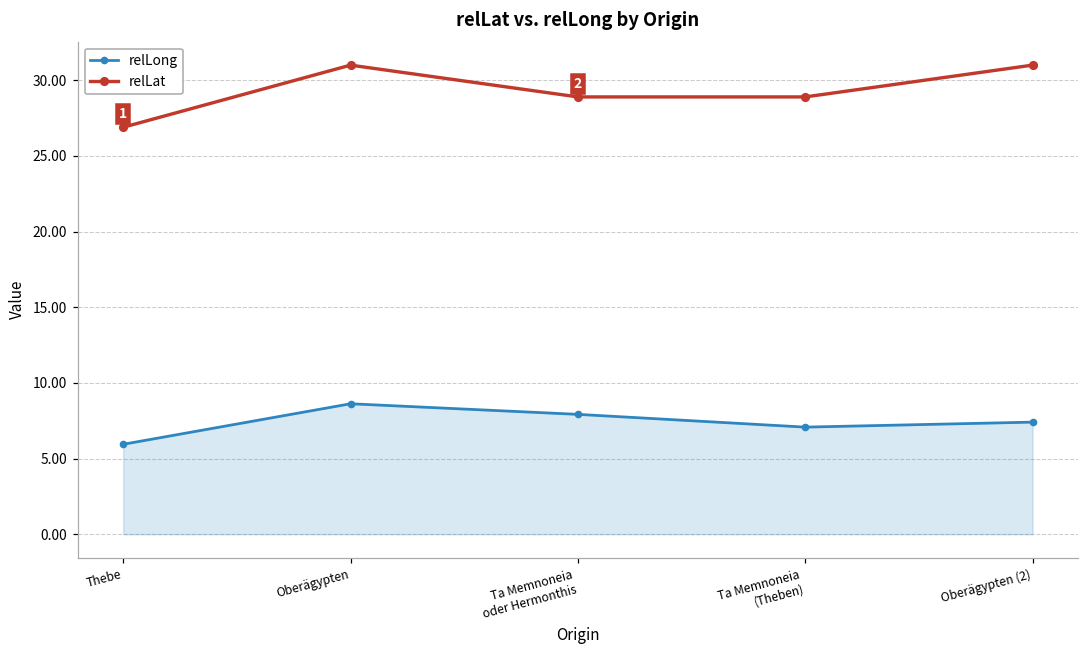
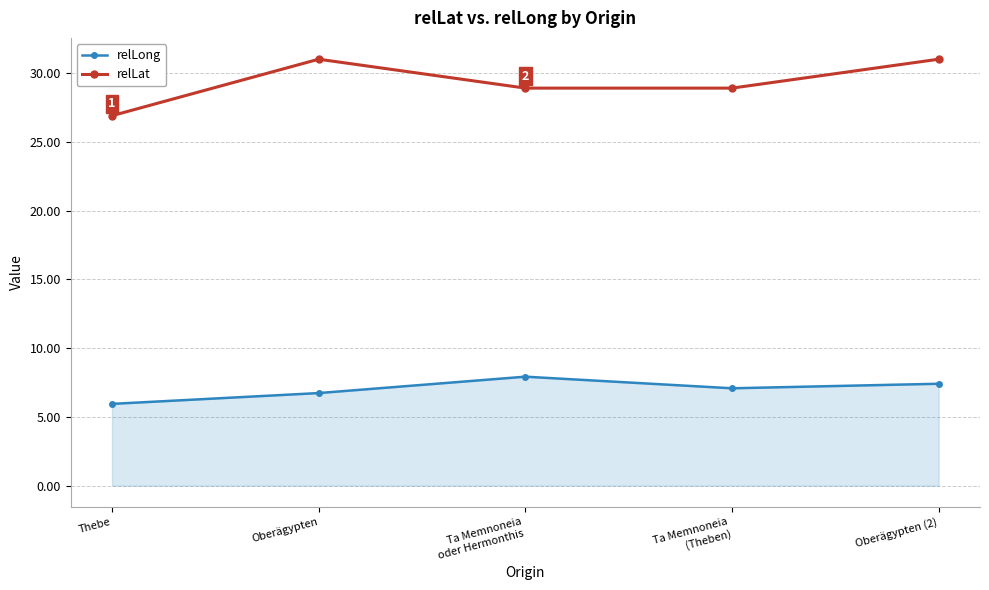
  {
    "relLong": {
      "Thebe": 5.9,
-     "Oberägypten": 8.6,
+     "Oberägypten": 6.7,
      "Ta Memnoneia oder Hermonthis": 7.9,
      "Ta Memnoneia (Theben)": 7.1,
      "Oberägypten (2)": 7.4
    },
    "relLat": {
      "Oberägypten": 31.0,
      "Ta Memnoneia (Theben)": 28.9,
      "Oberägypten (2)": 31.0
    }
  }
